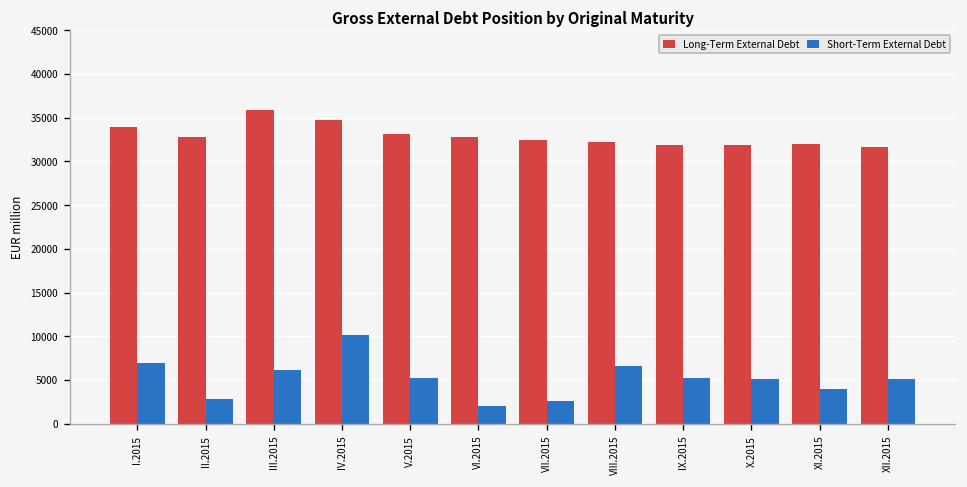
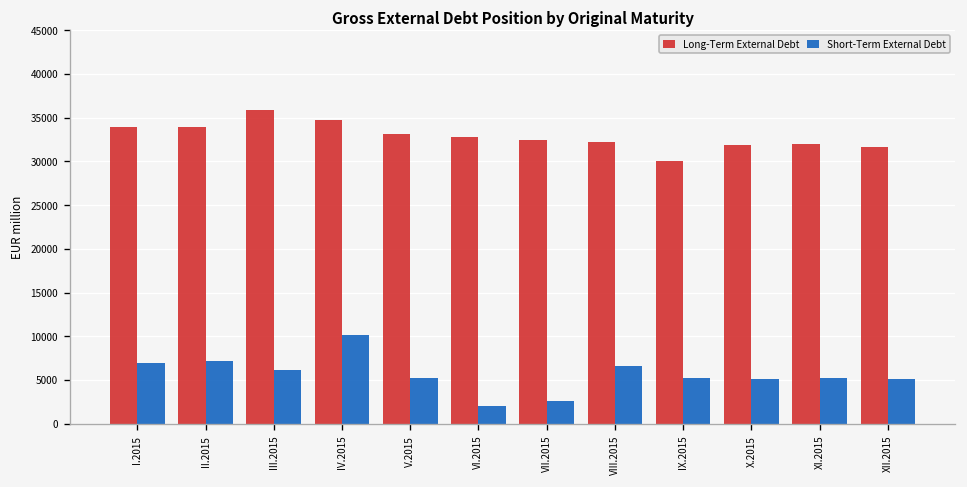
  {
    "Long-Term External Debt": {
      "I.2015": 34000,
-     "II.2015": 33000,
+     "II.2015": 34000,
      "III.2015": 36000,
      "IV.2015": 35000,
      "V.2015": 33000,
      "VI.2015": 33000,
      "VII.2015": 32000,
      "VIII.2015": 32000,
-     "IX.2015": 32000,
+     "IX.2015": 30000,
      "X.2015": 32000,
      "XI.2015": 32000,
      "XII.2015": 32000
    },
    "Short-Term External Debt": {
      "I.2015": 7000,
-     "II.2015": 3000,
+     "II.2015": 7000,
      "III.2015": 6000,
      "IV.2015": 10000,
      "V.2015": 5000,
      "VI.2015": 2000,
      "VII.2015": 3000,
      "VIII.2015": 7000,
      "IX.2015": 5000,
      "X.2015": 5000,
-     "XI.2015": 4000,
+     "XI.2015": 5000,
      "XII.2015": 5000
    }
  }
